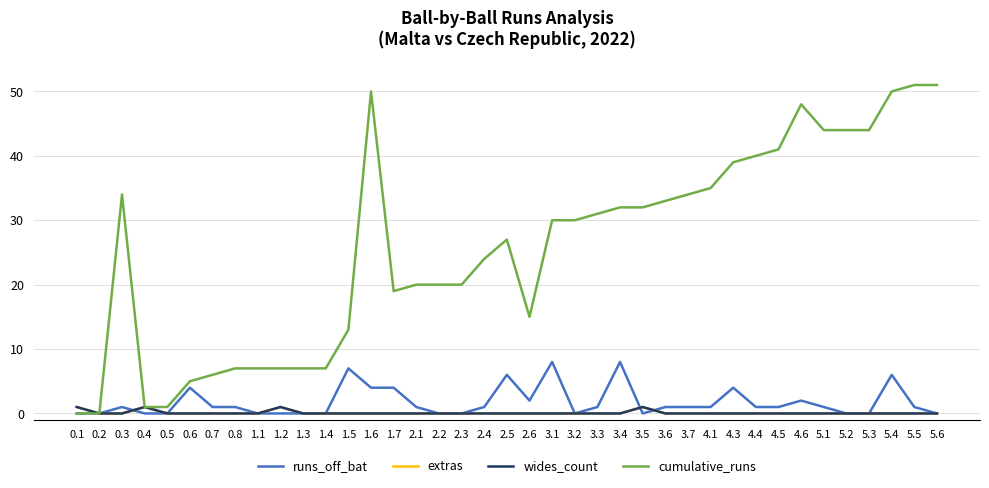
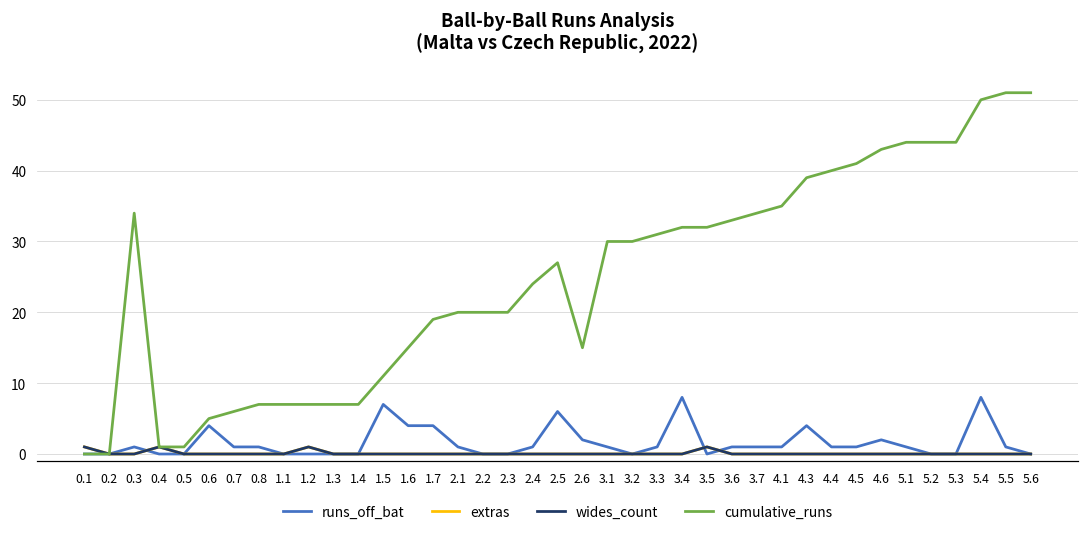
  {
    "runs_off_bat": {
      "0.3": 1,
      "0.4": 0,
      "0.6": 4,
      "0.7": 1,
      "0.8": 1,
      "1.2": 0,
      "1.5": 7,
      "1.6": 4,
      "1.7": 4,
      "2.1": 1,
      "2.4": 1,
      "2.5": 6,
      "2.6": 2,
-     "3.1": 8,
+     "3.1": 1,
      "3.3": 1,
      "3.4": 8,
      "3.5": 0,
      "3.6": 1,
      "3.7": 1,
      "4.1": 1,
      "4.3": 4,
      "4.4": 1,
      "4.5": 1,
      "4.6": 2,
      "5.1": 1,
-     "5.4": 6,
+     "5.4": 8,
      "5.5": 1
    },
    "wides_count": {
      "0.1": 1,
      "0.3": 0,
      "0.6": 0,
      "0.7": 0,
      "0.8": 0,
      "1.2": 1,
      "1.5": 0,
      "1.6": 0,
      "1.7": 0,
      "2.1": 0,
      "2.4": 0,
      "2.5": 0,
      "2.6": 0,
      "3.1": 0,
      "3.3": 0,
      "3.4": 0,
      "3.5": 1,
      "3.6": 0,
      "3.7": 0,
      "4.1": 0,
      "4.3": 0,
      "4.4": 0,
      "4.5": 0,
      "4.6": 0,
      "5.1": 0,
      "5.4": 0,
      "5.5": 0
    },
    "cumulative_runs": {
      "0.3": 34,
      "0.5": 1,
      "0.6": 5,
      "0.7": 6,
      "0.8": 7,
      "1.1": 7,
      "1.2": 7,
      "1.3": 7,
      "1.4": 7,
-     "1.5": 13,
-     "1.6": 50,
+     "1.5": 11,
+     "1.6": 15,
      "1.7": 19,
      "2.1": 20,
      "2.2": 20,
      "2.3": 20,
      "2.4": 24,
      "2.5": 27,
      "2.6": 15,
      "3.1": 30,
      "3.2": 30,
      "3.3": 31,
      "3.4": 32,
      "3.5": 32,
      "3.6": 33,
      "3.7": 34,
      "4.1": 35,
      "4.3": 39,
      "4.4": 40,
      "4.5": 41,
-     "4.6": 48,
+     "4.6": 43,
      "5.1": 44,
      "5.2": 44,
      "5.3": 44,
      "5.4": 50,
      "5.5": 51,
      "5.6": 51
    }
  }
